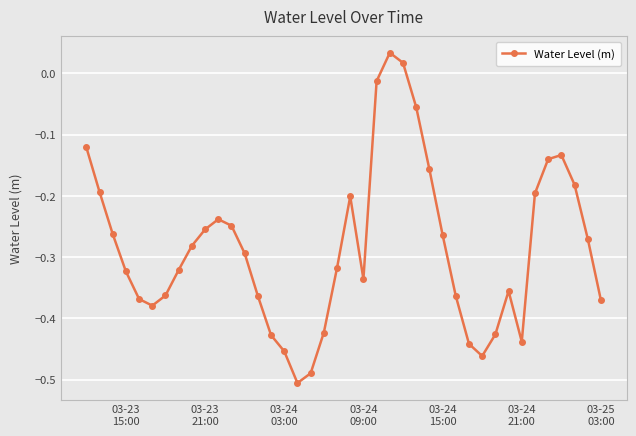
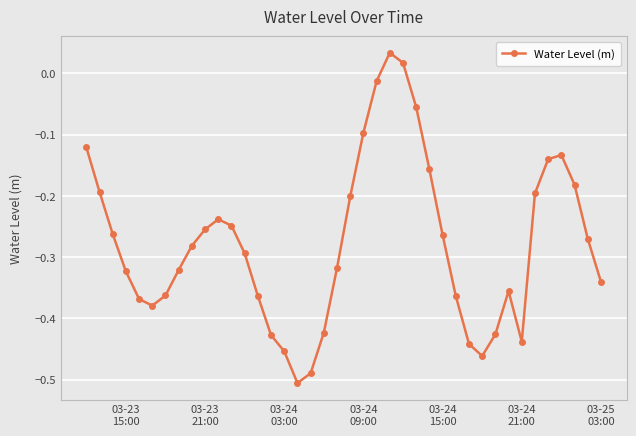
  {
    "03-23 15:00": -0.32,
    "03-23 21:00": -0.25,
    "03-24 03:00": -0.45,
-   "03-24 09:00": -0.34,
+   "03-24 09:00": -0.10,
    "03-24 15:00": -0.26,
    "03-24 21:00": -0.44,
-   "03-25 03:00": -0.37
+   "03-25 03:00": -0.34
  }
